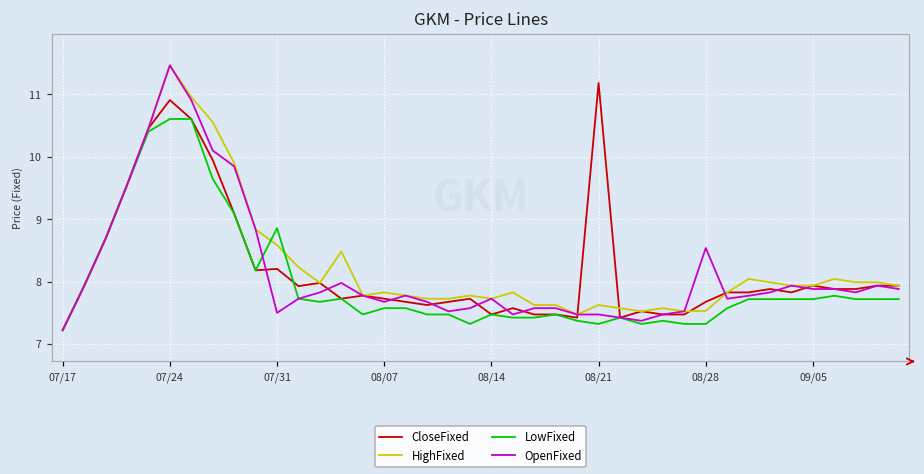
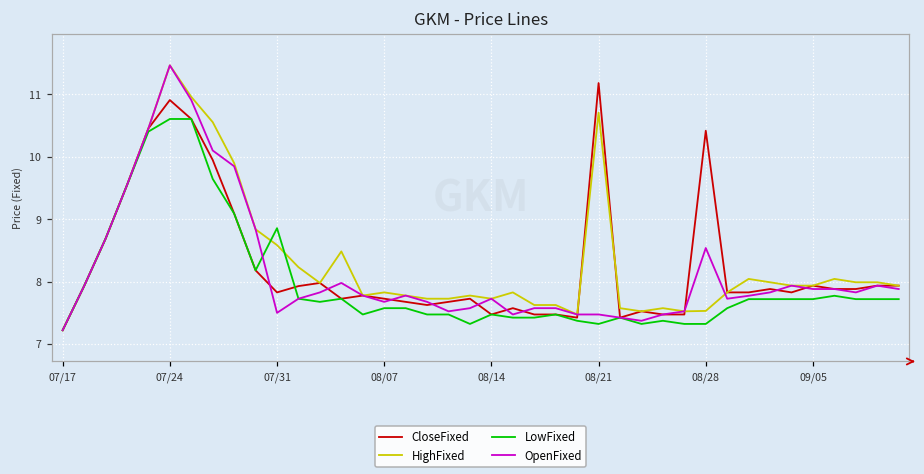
  {
    "CloseFixed": {
      "07/24": 10.9,
-     "07/31": 8.2,
+     "07/31": 7.8,
      "08/07": 7.7,
      "08/21": 11.2,
-     "08/28": 7.7
+     "08/28": 10.4
    },
    "HighFixed": {
      "07/31": 8.6,
      "08/07": 7.8,
-     "08/21": 7.6,
+     "08/21": 10.7,
      "08/28": 7.5
    },
    "LowFixed": {
      "07/24": 10.6,
      "07/31": 8.9,
      "08/07": 7.6,
      "08/21": 7.3,
      "08/28": 7.3,
      "09/05": 7.7
    },
    "OpenFixed": {
      "07/31": 7.5,
      "08/07": 7.7,
      "08/21": 7.5,
      "08/28": 8.5,
      "09/05": 7.9
    }
  }
